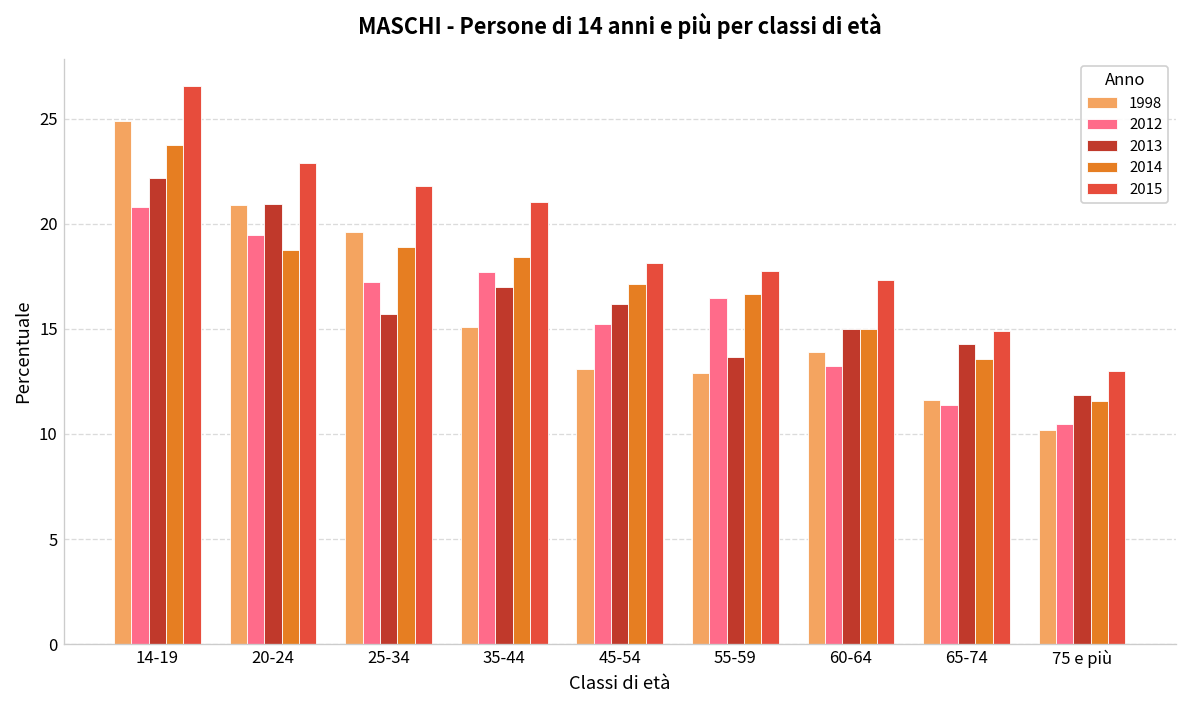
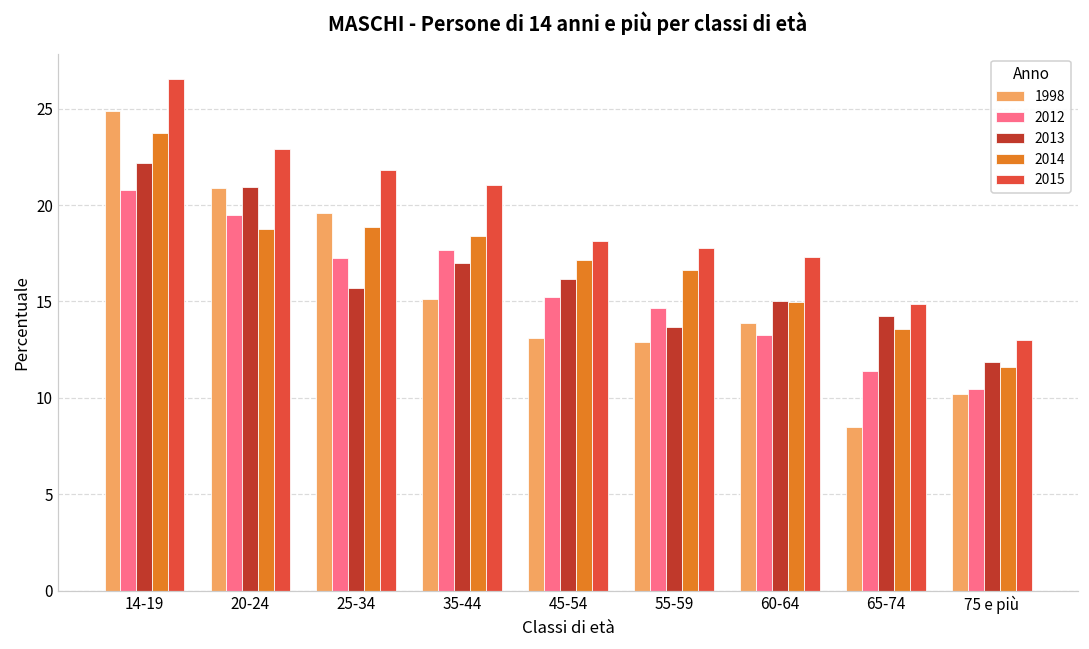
  {
    "1998": {
      "14-19": 24.9,
      "20-24": 20.9,
      "25-34": 19.6,
      "35-44": 15.1,
      "45-54": 13.1,
      "55-59": 12.9,
      "60-64": 13.9,
-     "65-74": 11.6,
+     "65-74": 8.5,
      "75 e più": 10.2
    },
    "2012": {
      "14-19": 20.8,
      "20-24": 19.5,
      "25-34": 17.2,
      "35-44": 17.7,
      "45-54": 15.2,
-     "55-59": 16.5,
+     "55-59": 14.7,
      "60-64": 13.3,
      "65-74": 11.4,
      "75 e più": 10.5
    }
  }
